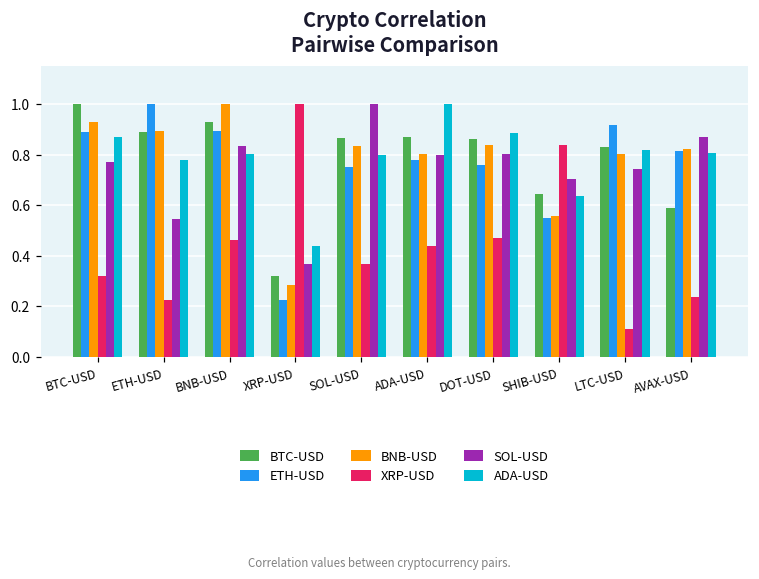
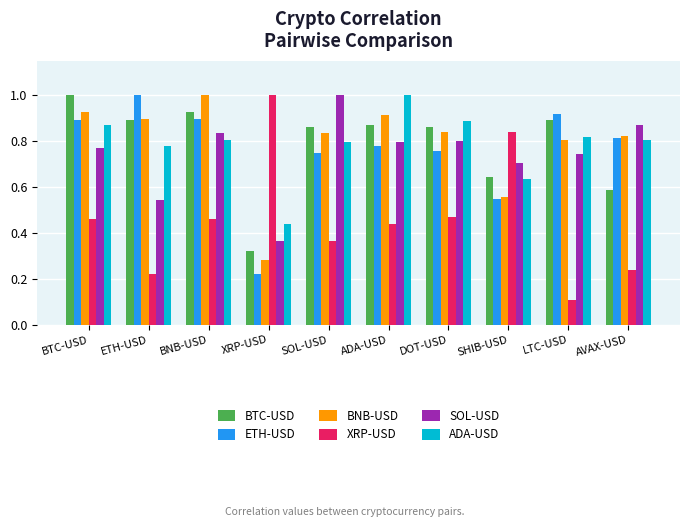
  {
    "BTC-USD": {
      "BTC-USD": 1.00,
      "ETH-USD": 0.89,
      "BNB-USD": 0.93,
      "XRP-USD": 0.32,
      "SOL-USD": 0.86,
      "ADA-USD": 0.87,
      "DOT-USD": 0.86,
      "SHIB-USD": 0.65,
-     "LTC-USD": 0.83,
+     "LTC-USD": 0.89,
      "AVAX-USD": 0.59
    },
    "BNB-USD": {
      "BTC-USD": 0.93,
      "ETH-USD": 0.89,
      "BNB-USD": 1.00,
      "XRP-USD": 0.28,
      "SOL-USD": 0.83,
-     "ADA-USD": 0.80,
+     "ADA-USD": 0.91,
      "DOT-USD": 0.84,
      "SHIB-USD": 0.56,
      "LTC-USD": 0.80,
      "AVAX-USD": 0.82
    },
    "XRP-USD": {
-     "BTC-USD": 0.32,
+     "BTC-USD": 0.46,
      "ETH-USD": 0.22,
      "BNB-USD": 0.46,
      "XRP-USD": 1.00,
      "SOL-USD": 0.37,
      "ADA-USD": 0.44,
      "DOT-USD": 0.47,
      "SHIB-USD": 0.84,
      "LTC-USD": 0.11,
      "AVAX-USD": 0.24
    },
    "SOL-USD": {
      "BTC-USD": 0.77,
      "ETH-USD": 0.55,
      "BNB-USD": 0.83,
      "XRP-USD": 0.37,
      "SOL-USD": 1.00,
      "ADA-USD": 0.80,
      "DOT-USD": 0.80,
      "SHIB-USD": 0.70,
      "LTC-USD": 0.74,
      "AVAX-USD": 0.87
    }
  }
